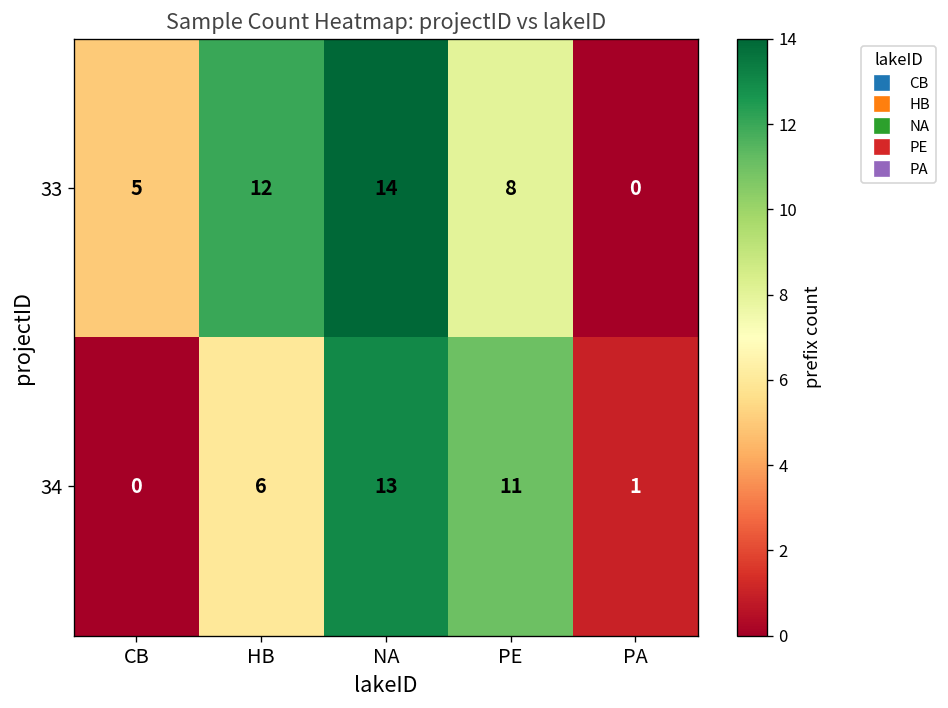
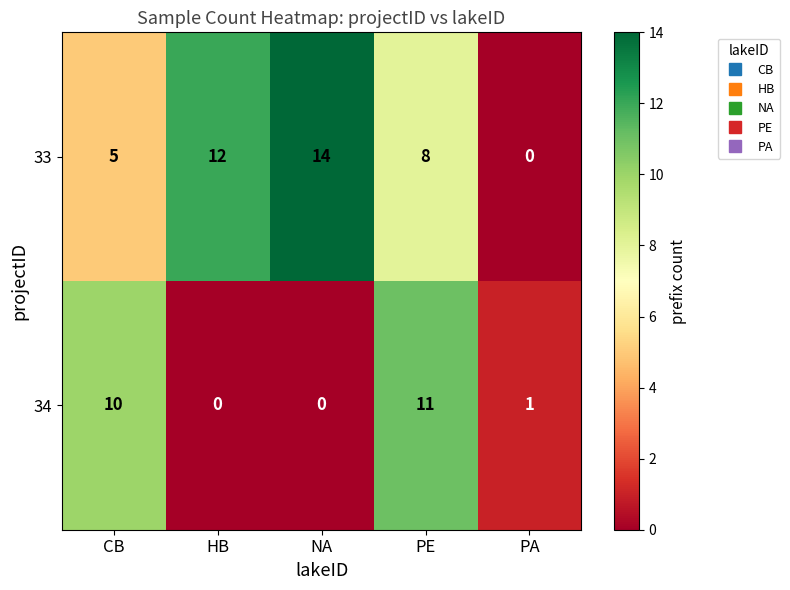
  {
    "33": {
      "CB": 5,
      "HB": 12,
      "NA": 14,
      "PE": 8,
      "PA": 0
    },
    "34": {
-     "CB": 0,
-     "HB": 6,
-     "NA": 13,
+     "CB": 10,
+     "HB": 0,
+     "NA": 0,
      "PE": 11,
      "PA": 1
    }
  }
